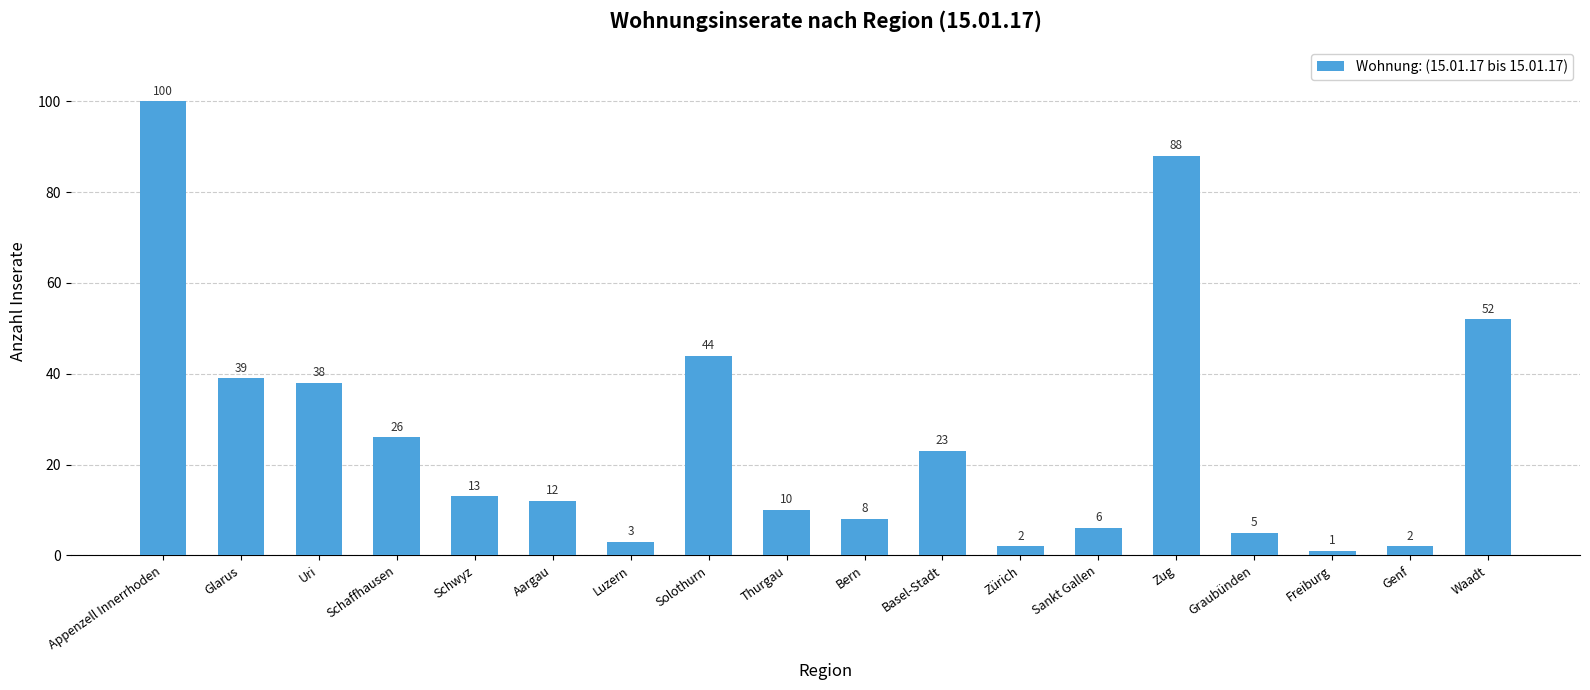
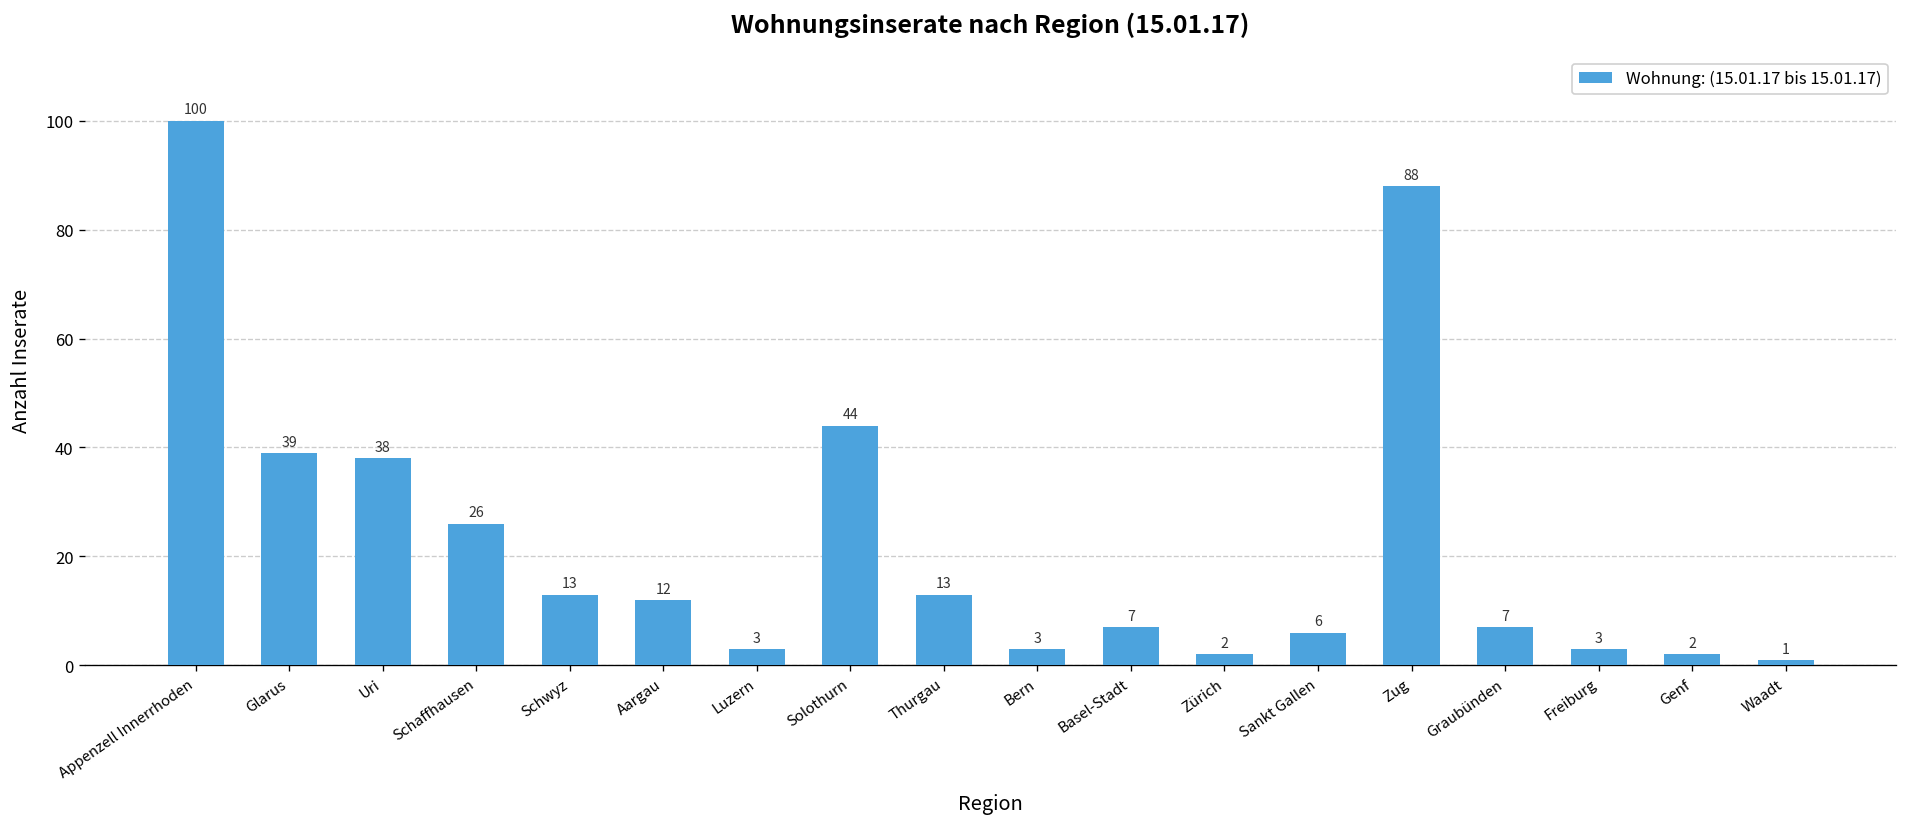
  {
    "Appenzell Innerrhoden": 100,
    "Glarus": 39,
    "Uri": 38,
    "Schaffhausen": 26,
    "Schwyz": 13,
    "Aargau": 12,
    "Luzern": 3,
    "Solothurn": 44,
-   "Thurgau": 10,
-   "Bern": 8,
-   "Basel-Stadt": 23,
+   "Thurgau": 13,
+   "Bern": 3,
+   "Basel-Stadt": 7,
    "Zürich": 2,
    "Sankt Gallen": 6,
    "Zug": 88,
-   "Graubünden": 5,
-   "Freiburg": 1,
+   "Graubünden": 7,
+   "Freiburg": 3,
    "Genf": 2,
-   "Waadt": 52
+   "Waadt": 1
  }
